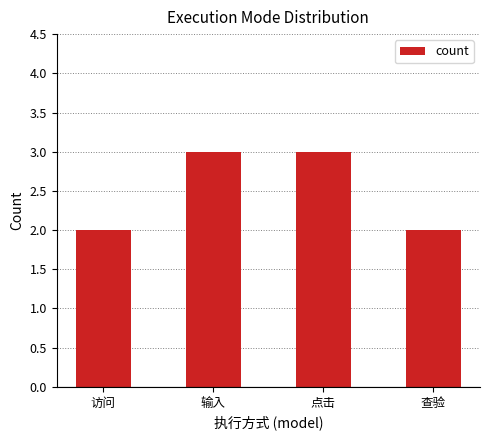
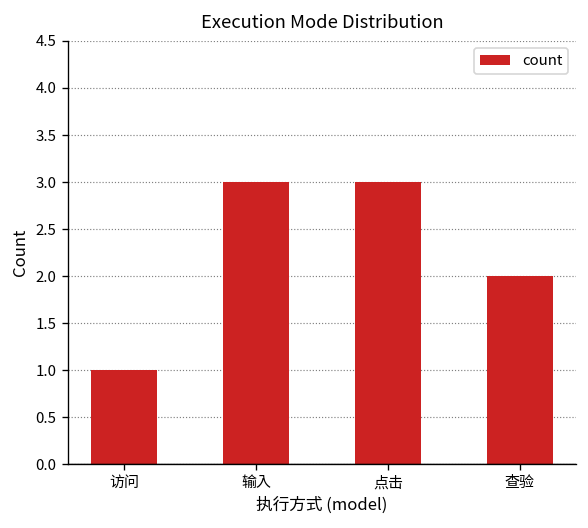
  {
-   "访问": 2,
+   "访问": 1,
    "输入": 3,
    "点击": 3,
    "查验": 2
  }
